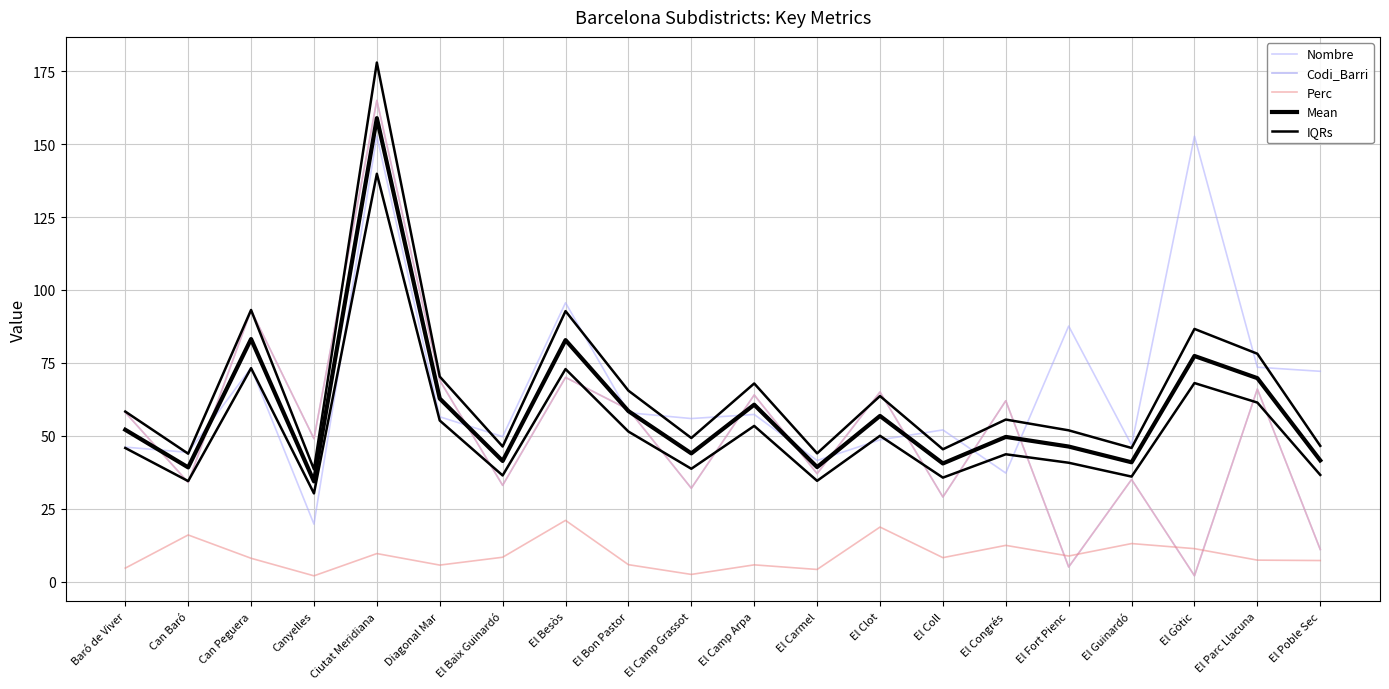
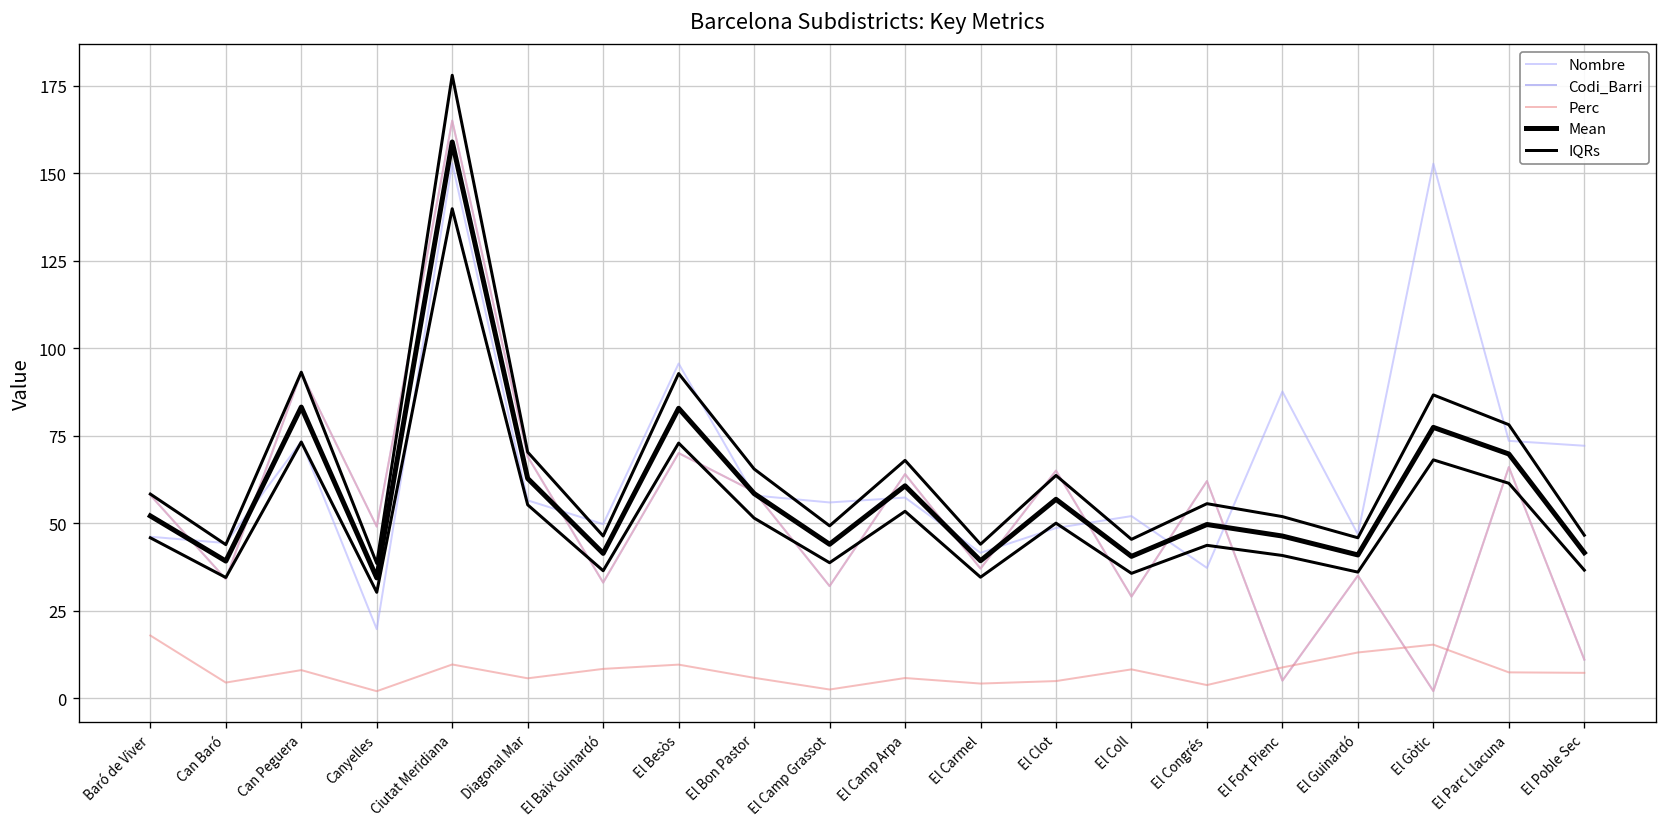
  {
    "Perc": {
-     "Baró de Viver": 5,
-     "Can Baró": 16,
+     "Baró de Viver": 18,
+     "Can Baró": 4,
      "Can Peguera": 8,
      "Canyelles": 2,
      "Ciutat Meridiana": 10,
      "Diagonal Mar": 6,
      "El Baix Guinardó": 8,
-     "El Besòs": 21,
+     "El Besòs": 10,
      "El Bon Pastor": 6,
      "El Camp Grassot": 2,
      "El Camp Arpa": 6,
      "El Carmel": 4,
-     "El Clot": 19,
+     "El Clot": 5,
      "El Coll": 8,
-     "El Congrés": 12,
+     "El Congrés": 4,
      "El Fort Pienc": 9,
      "El Guinardó": 13,
-     "El Gòtic": 11,
+     "El Gòtic": 15,
      "El Parc Llacuna": 7,
      "El Poble Sec": 7
    }
  }
